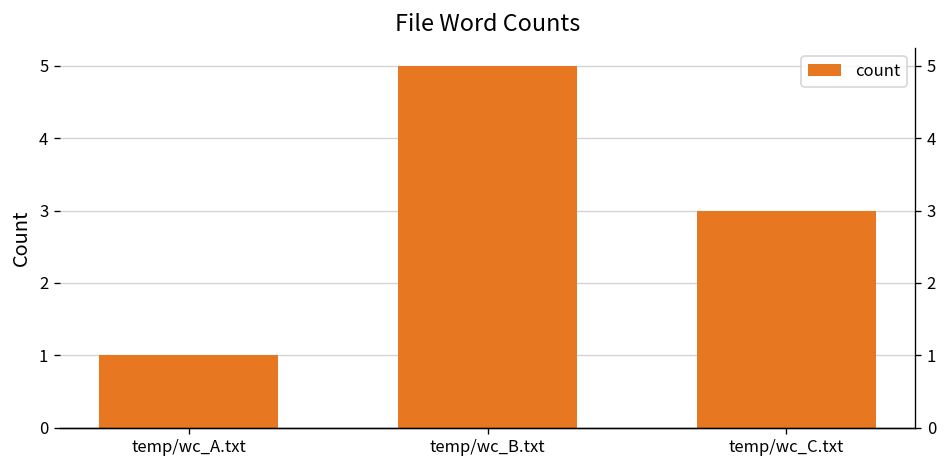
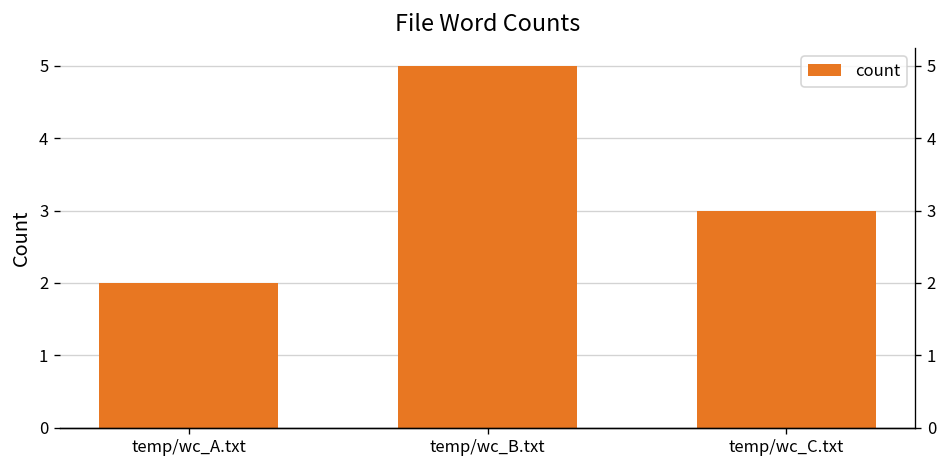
  {
-   "temp/wc_A.txt": 1,
+   "temp/wc_A.txt": 2,
    "temp/wc_B.txt": 5,
    "temp/wc_C.txt": 3
  }
